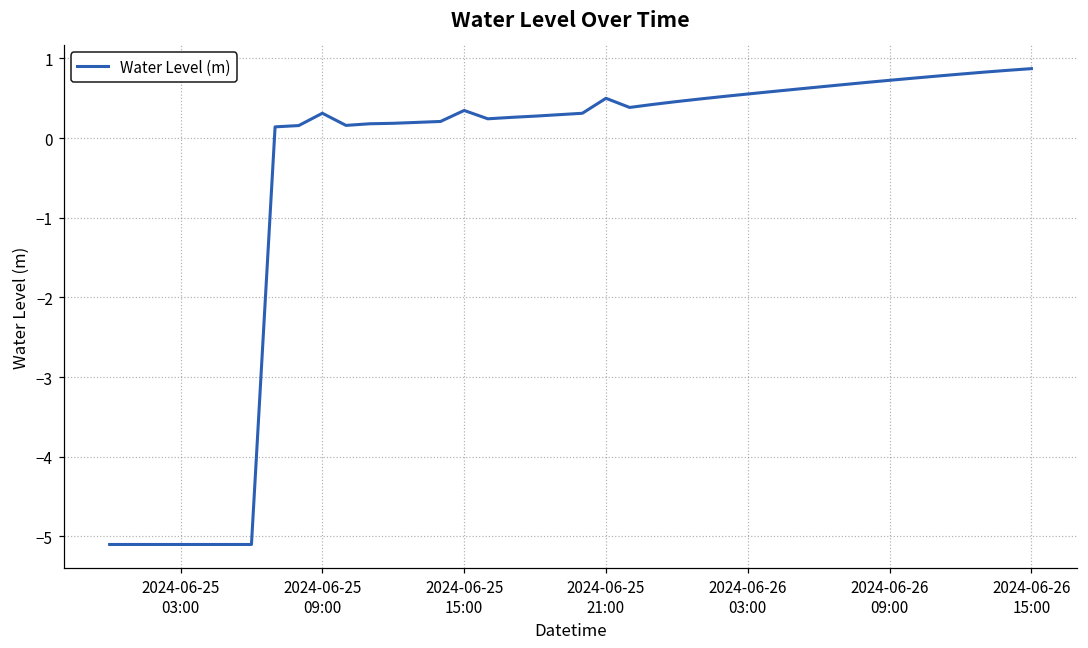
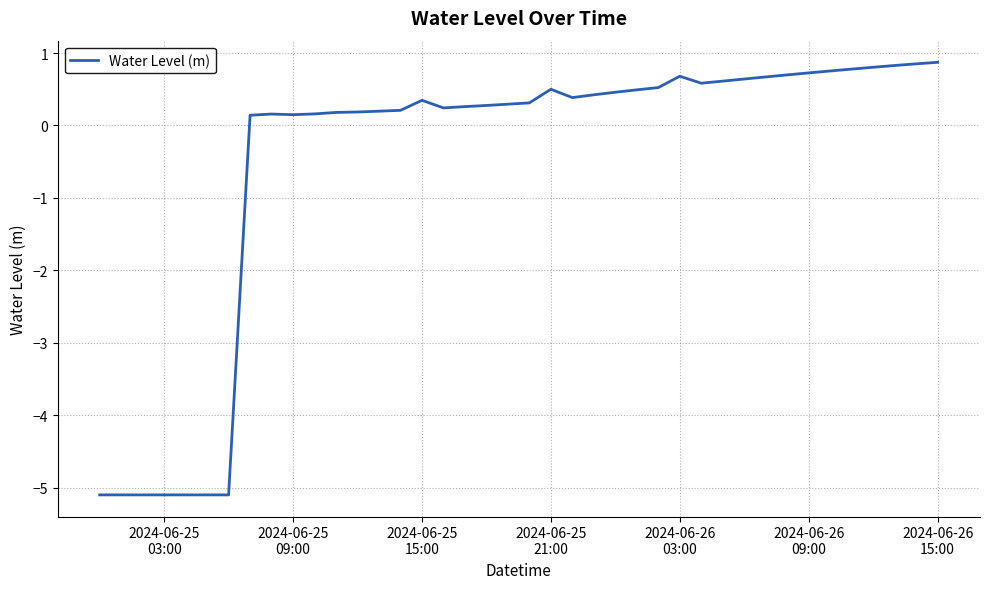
  {
    "2024-06-25 03:00": -5.1,
-   "2024-06-25 09:00": 0.3,
+   "2024-06-25 09:00": 0.1,
    "2024-06-25 15:00": 0.3,
    "2024-06-25 21:00": 0.5,
-   "2024-06-26 03:00": 0.6,
+   "2024-06-26 03:00": 0.7,
    "2024-06-26 09:00": 0.7,
    "2024-06-26 15:00": 0.9
  }
